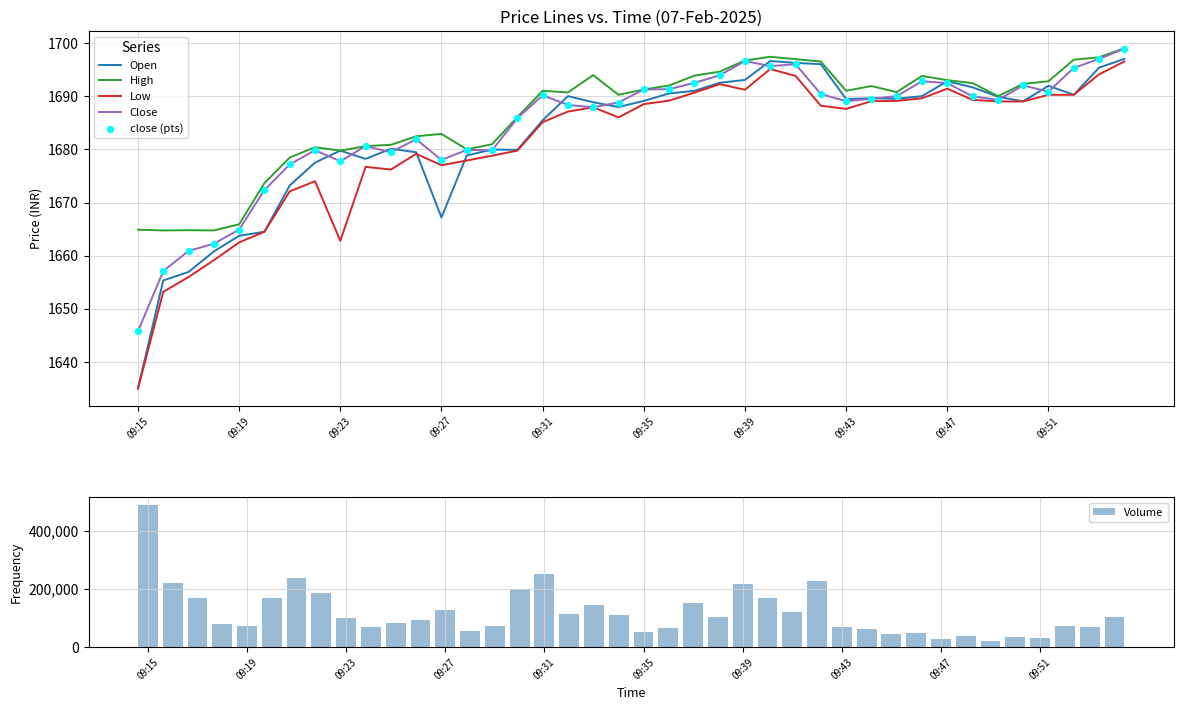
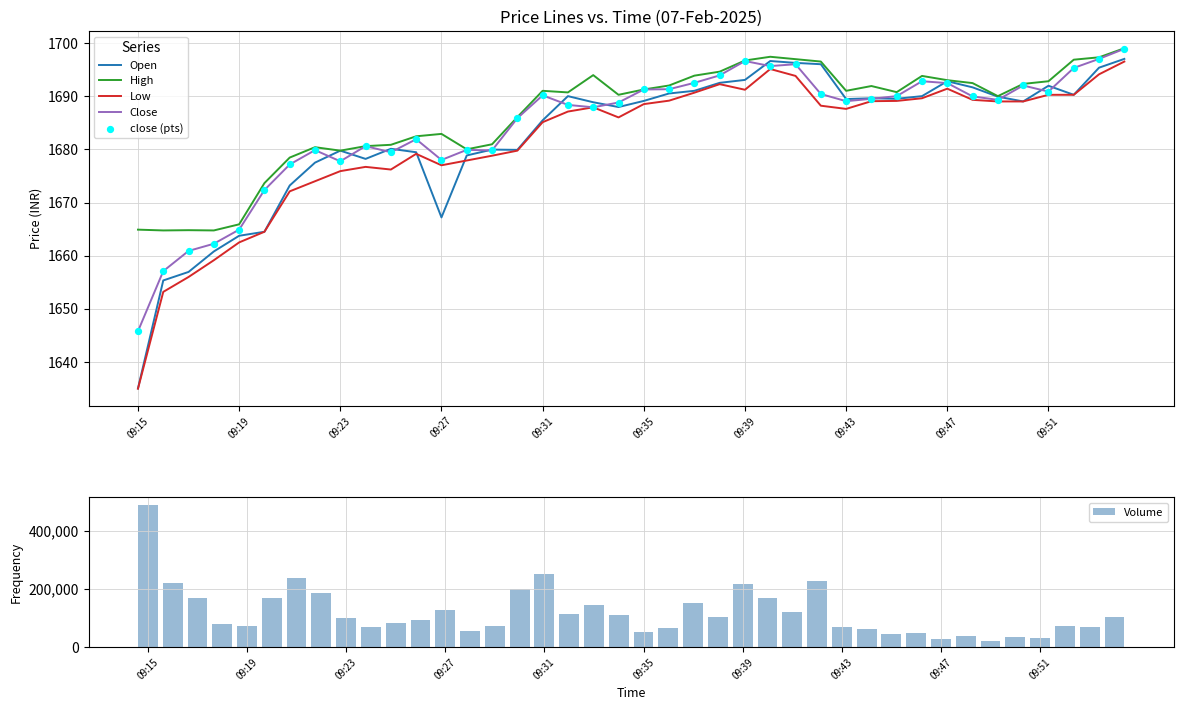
  {
    "Price Lines vs. Time (07-Feb-2025)": {
      "Open": {
        "09:19": 1664,
        "09:27": 1667,
        "09:35": 1689,
        "09:39": 1693,
        "09:51": 1692
      },
      "High": {
        "09:15": 1665,
        "09:19": 1666,
        "09:27": 1683,
        "09:31": 1691,
        "09:43": 1691,
        "09:51": 1693
      },
      "Low": {
        "09:19": 1663,
-       "09:23": 1663,
+       "09:23": 1676,
        "09:27": 1677,
        "09:35": 1689,
        "09:39": 1691,
        "09:43": 1688,
        "09:47": 1691,
        "09:51": 1690
      },
      "close (pts)": {
        "09:15": 1646,
        "09:19": 1665,
        "09:23": 1678,
        "09:27": 1678,
        "09:31": 1690,
        "09:51": 1691
      }
    }
  }
